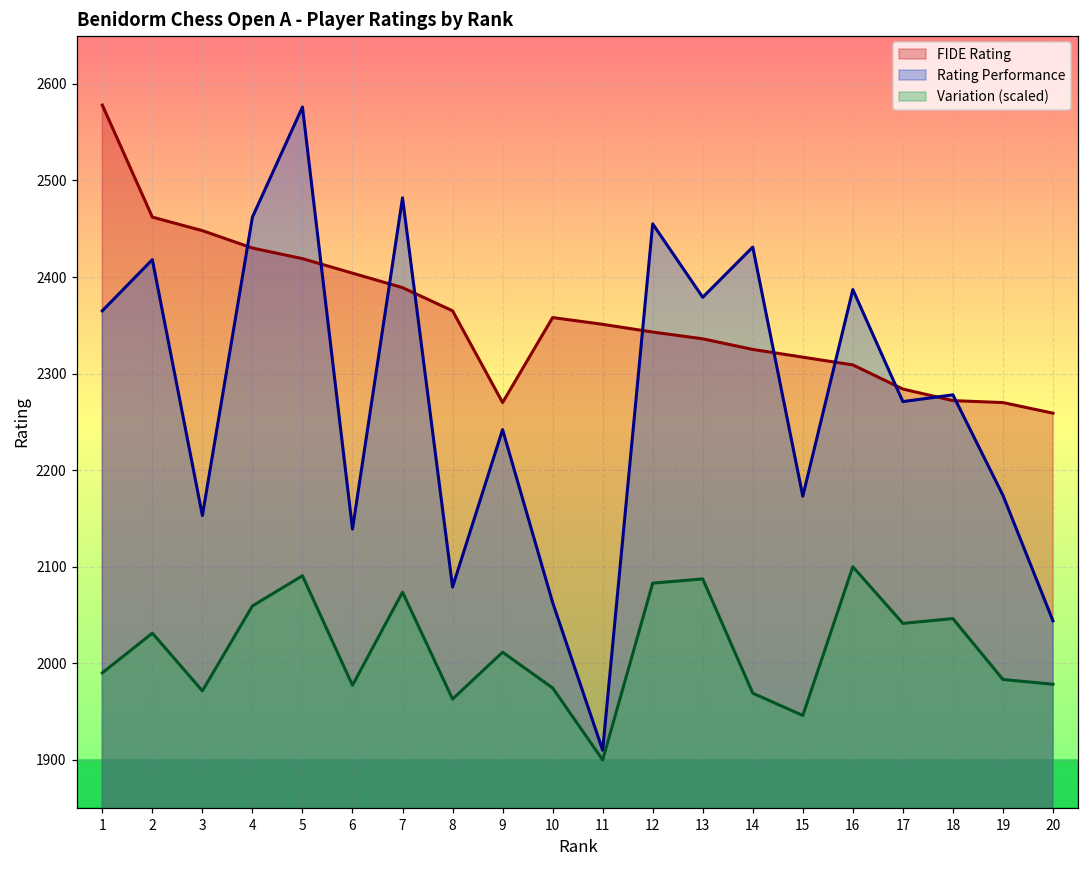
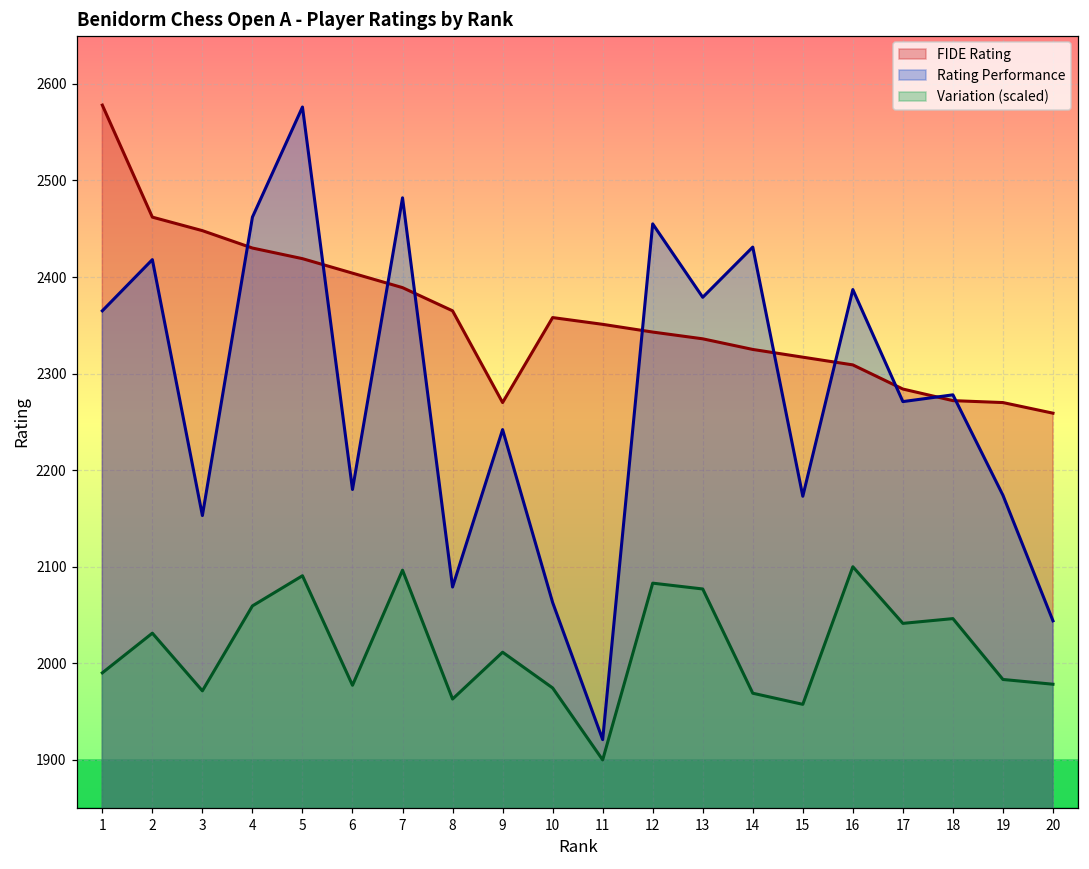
  {
    "FIDE Rating": {
      "1": 2580,
      "2": 2460,
      "3": 2450,
      "4": 2430,
      "5": 2420,
      "6": 2400,
      "7": 2390,
      "8": 2370,
      "9": 2270,
      "10": 2360,
      "11": 2350,
      "12": 2340,
      "13": 2340,
      "14": 2330,
      "15": 2320,
      "16": 2310,
      "17": 2280,
      "18": 2270,
      "19": 2270,
      "20": 2260
    },
    "Rating Performance": {
      "1": 2370,
      "2": 2420,
      "3": 2150,
      "4": 2460,
      "5": 2580,
-     "6": 2140,
+     "6": 2180,
      "7": 2480,
      "8": 2080,
      "9": 2240,
      "10": 2060,
-     "11": 1910,
+     "11": 1920,
      "12": 2460,
      "13": 2380,
      "14": 2430,
      "15": 2170,
      "16": 2390,
      "17": 2270,
      "18": 2280,
      "19": 2170,
      "20": 2040
    },
    "Variation (scaled)": {
      "1": 1990,
      "2": 2030,
      "3": 1970,
      "4": 2060,
      "5": 2090,
      "6": 1980,
-     "7": 2070,
+     "7": 2100,
      "8": 1960,
      "9": 2010,
      "10": 1970,
      "12": 2080,
-     "13": 2090,
+     "13": 2080,
      "14": 1970,
-     "15": 1950,
+     "15": 1960,
      "16": 2100,
      "17": 2040,
      "18": 2050,
      "19": 1980,
      "20": 1980
    }
  }
